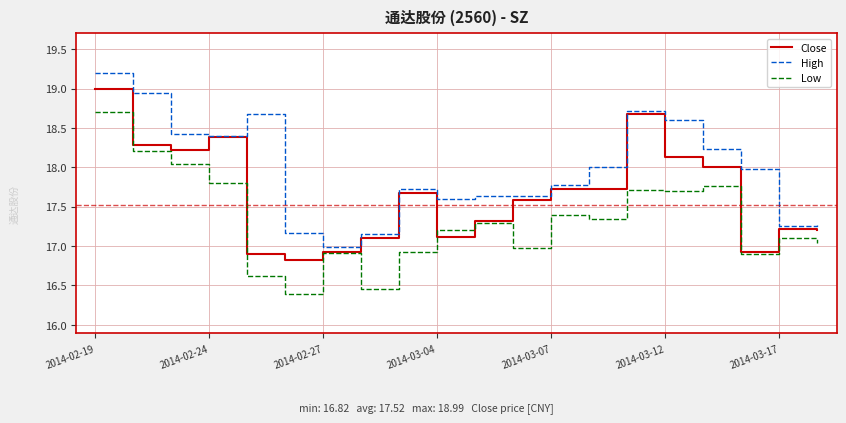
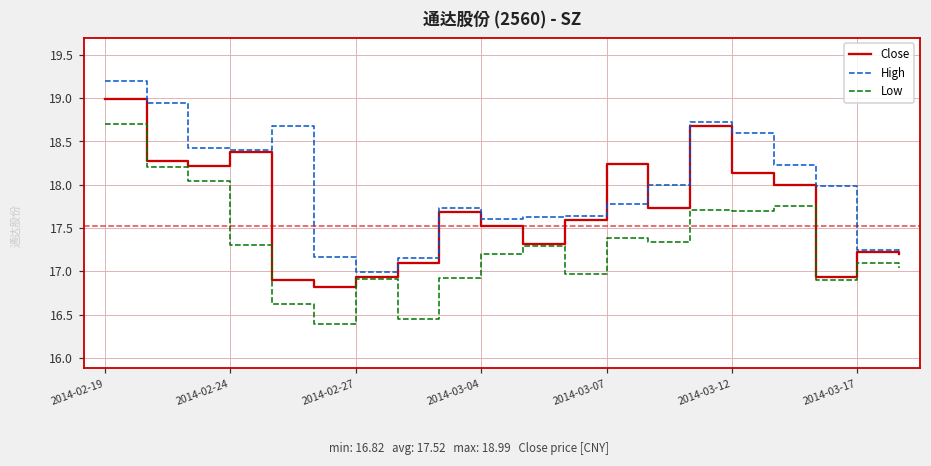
  {
    "Close": {
      "2014-02-19": 19.0,
-     "2014-03-04": 17.1,
-     "2014-03-07": 17.7,
+     "2014-03-04": 17.5,
+     "2014-03-07": 18.2,
      "2014-03-12": 18.1
    },
    "High": {
      "2014-02-19": 19.2,
      "2014-02-27": 17.0,
      "2014-03-04": 17.6,
      "2014-03-07": 17.8,
      "2014-03-12": 18.6
    },
    "Low": {
      "2014-02-19": 18.7,
-     "2014-02-24": 17.8,
+     "2014-02-24": 17.3,
      "2014-03-04": 17.2,
      "2014-03-07": 17.4,
      "2014-03-12": 17.7,
      "2014-03-17": 17.1
    }
  }
